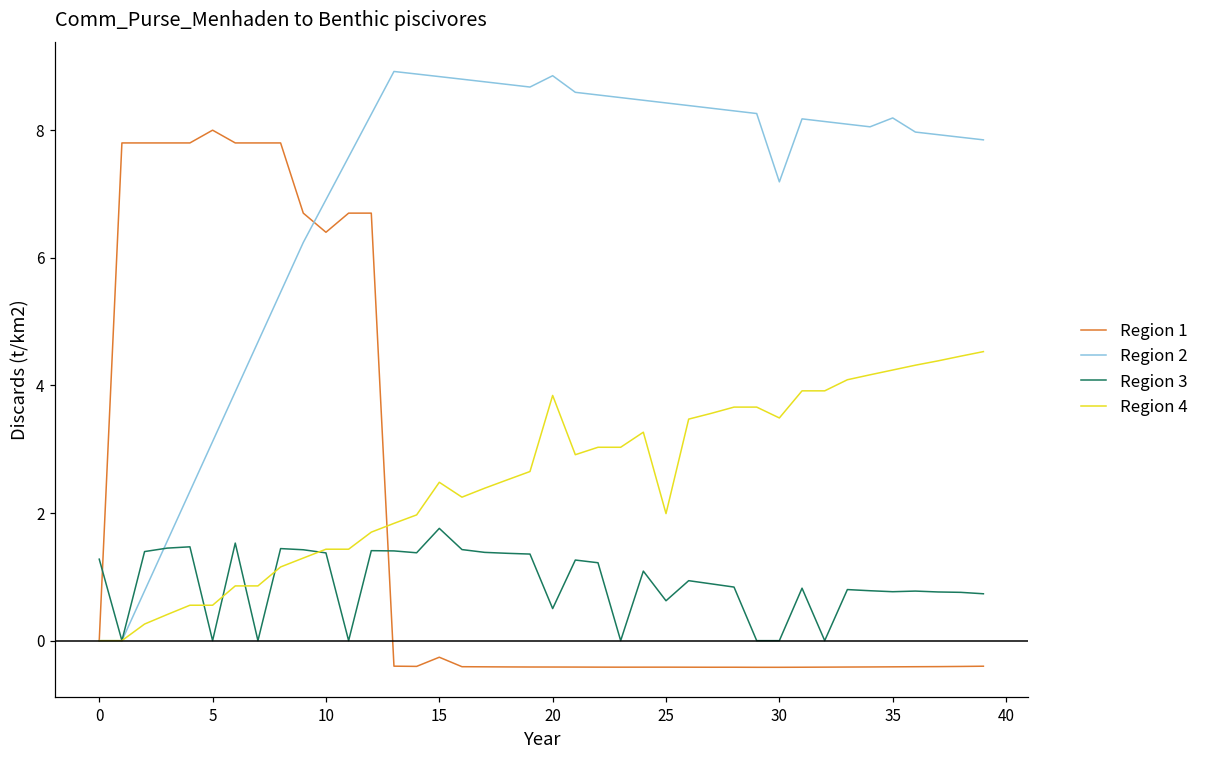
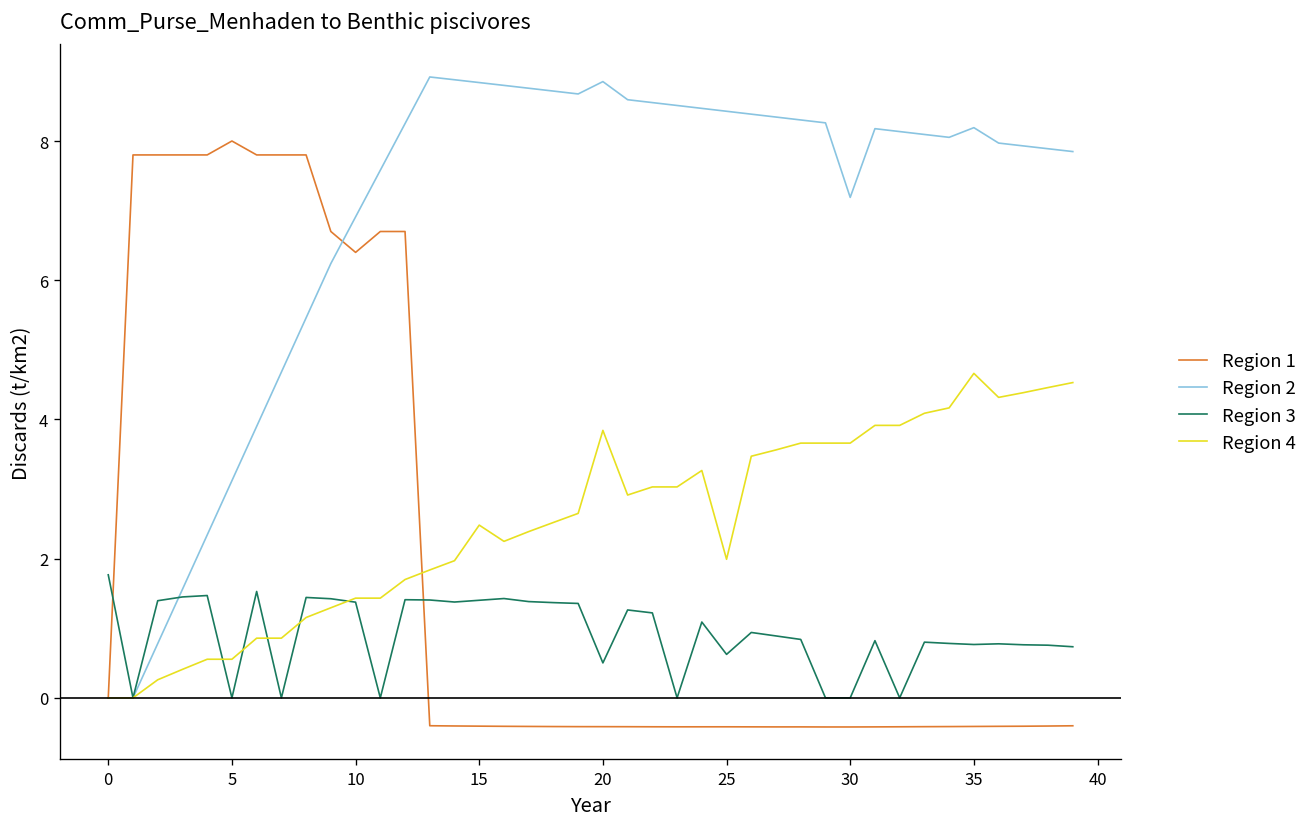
  {
    "Region 1": {
      "5": 8.0,
      "10": 6.4,
-     "15": -0.3,
+     "15": -0.4,
      "20": -0.4,
      "25": -0.4,
      "30": -0.4,
      "35": -0.4
    },
    "Region 2": {
      "5": 3.1,
      "10": 6.9,
      "15": 8.8,
      "20": 8.9,
      "25": 8.4,
      "30": 7.2,
      "35": 8.2
    },
    "Region 3": {
-     "0": 1.3,
+     "0": 1.8,
      "5": 0.0,
      "10": 1.4,
-     "15": 1.8,
+     "15": 1.4,
      "20": 0.5,
      "25": 0.6,
      "30": 0.0,
      "35": 0.8
    },
    "Region 4": {
      "5": 0.6,
      "10": 1.4,
      "15": 2.5,
      "20": 3.8,
      "25": 2.0,
-     "30": 3.5,
-     "35": 4.2
+     "30": 3.7,
+     "35": 4.7
    }
  }
